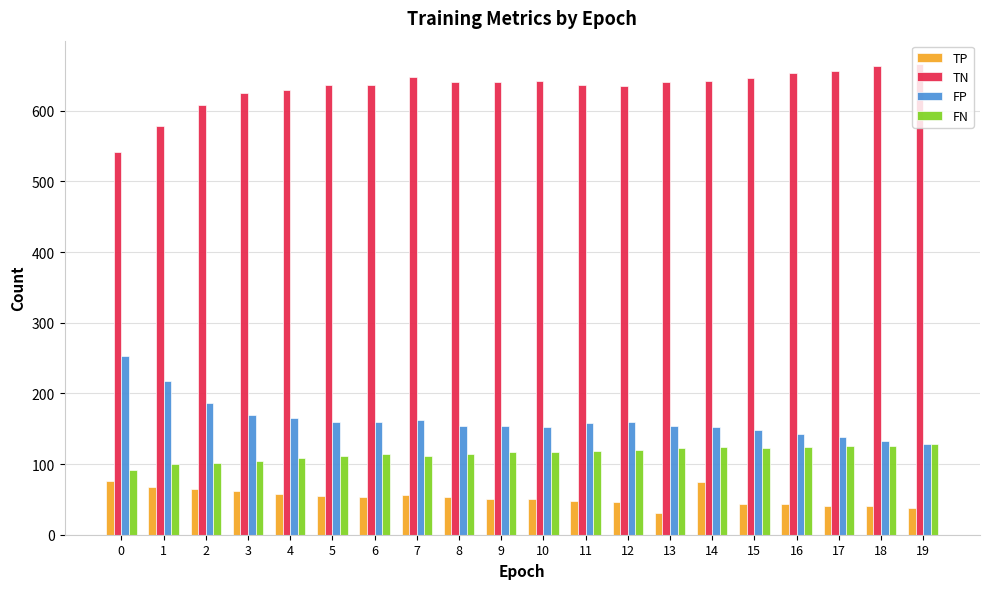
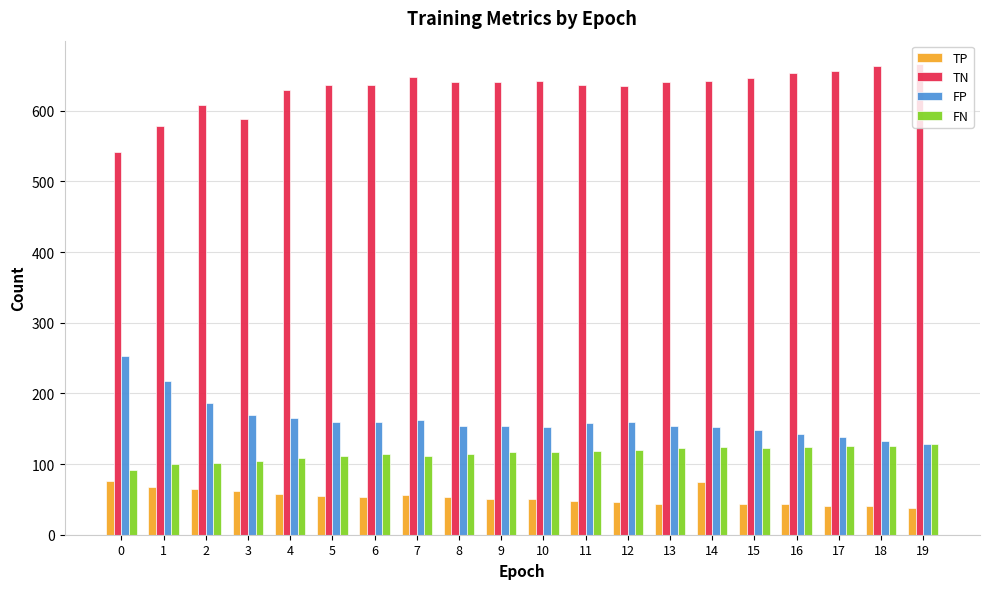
  {
    "TP": {
      "0": 80,
      "1": 70,
      "2": 70,
      "3": 60,
      "4": 60,
      "5": 60,
      "6": 50,
      "7": 60,
      "8": 50,
      "9": 50,
      "10": 50,
      "11": 50,
      "12": 50,
-     "13": 30,
+     "13": 40,
      "14": 70,
      "15": 40,
      "16": 40,
      "17": 40,
      "18": 40,
      "19": 40
    },
    "TN": {
      "0": 540,
      "1": 580,
      "2": 610,
-     "3": 630,
+     "3": 590,
      "4": 630,
      "5": 640,
      "6": 640,
      "7": 650,
      "8": 640,
      "9": 640,
      "10": 640,
      "11": 640,
      "12": 640,
      "13": 640,
      "14": 640,
      "15": 650,
      "16": 650,
      "17": 660,
      "18": 660
    },
    "FP": {
      "0": 250,
      "1": 220,
      "2": 190,
      "3": 170,
      "4": 170,
      "5": 160,
      "6": 160,
      "7": 160,
      "8": 150,
      "9": 150,
      "10": 150,
      "11": 160,
      "12": 160,
      "13": 150,
      "14": 150,
      "15": 150,
      "16": 140,
      "17": 140,
      "18": 130,
      "19": 130
    },
    "FN": {
      "0": 90,
      "1": 100,
      "2": 100,
      "3": 110,
      "4": 110,
      "5": 110,
      "6": 110,
      "7": 110,
      "8": 110,
      "9": 120,
      "10": 120,
      "11": 120,
      "12": 120,
      "13": 120,
      "14": 120,
      "15": 120,
      "16": 120,
      "17": 130,
      "18": 130,
      "19": 130
    }
  }
